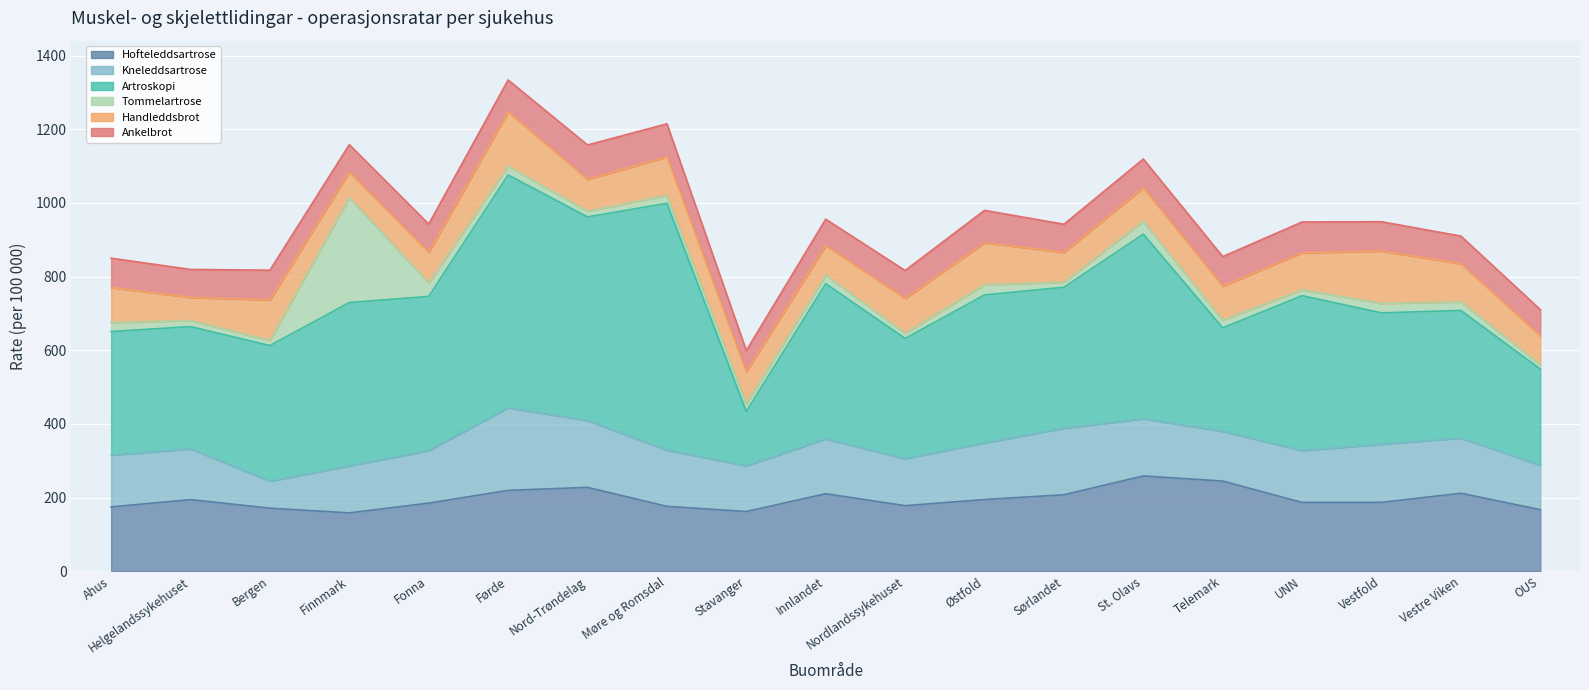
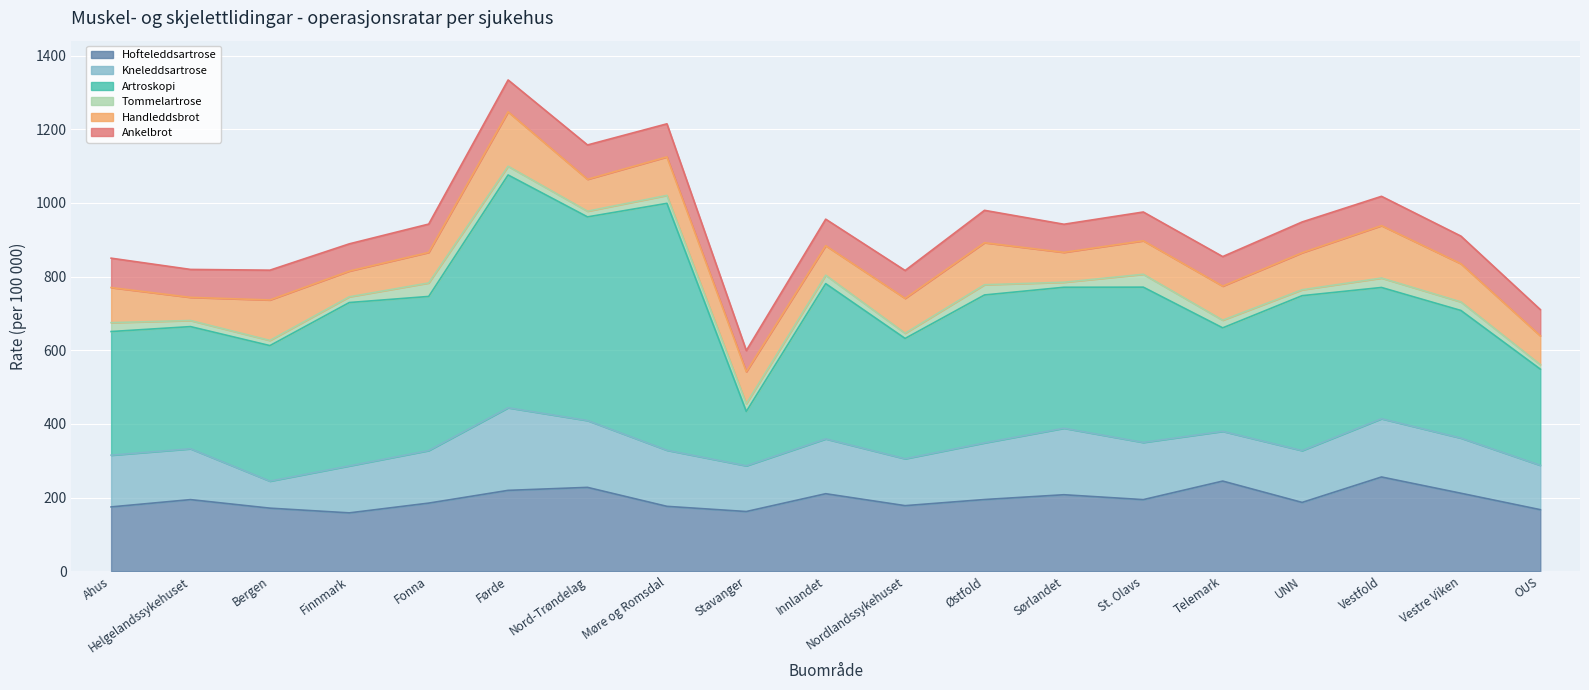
  {
    "Hofteleddsartrose": {
      "Ahus": 170,
      "Helgelandssykehuset": 190,
      "Bergen": 170,
      "Finnmark": 160,
      "Fonna": 180,
      "Førde": 220,
      "Nord-Trøndelag": 230,
      "Møre og Romsdal": 180,
      "Stavanger": 160,
      "Innlandet": 210,
      "Nordlandssykehuset": 180,
      "Østfold": 190,
      "Sørlandet": 210,
-     "St. Olavs": 260,
+     "St. Olavs": 190,
      "Telemark": 240,
      "UNN": 190,
-     "Vestfold": 190,
+     "Vestfold": 260,
      "Vestre Viken": 210,
      "OUS": 170
    },
    "Kneleddsartrose": {
      "Ahus": 140,
      "Helgelandssykehuset": 140,
      "Bergen": 70,
      "Finnmark": 130,
      "Fonna": 140,
      "Førde": 220,
      "Nord-Trøndelag": 180,
      "Møre og Romsdal": 150,
      "Stavanger": 120,
      "Innlandet": 150,
      "Nordlandssykehuset": 130,
      "Østfold": 150,
      "Sørlandet": 180,
      "St. Olavs": 160,
      "Telemark": 140,
      "UNN": 140,
      "Vestfold": 160,
      "Vestre Viken": 150,
      "OUS": 120
    },
    "Artroskopi": {
      "Ahus": 340,
      "Helgelandssykehuset": 330,
      "Bergen": 370,
      "Finnmark": 440,
      "Fonna": 420,
      "Førde": 630,
      "Nord-Trøndelag": 550,
      "Møre og Romsdal": 670,
      "Stavanger": 150,
      "Innlandet": 420,
      "Nordlandssykehuset": 330,
      "Østfold": 400,
      "Sørlandet": 380,
-     "St. Olavs": 500,
+     "St. Olavs": 420,
      "Telemark": 280,
      "UNN": 420,
      "Vestfold": 360,
      "Vestre Viken": 350,
      "OUS": 260
    },
    "Tommelartrose": {
      "Ahus": 20,
      "Helgelandssykehuset": 20,
      "Bergen": 10,
-     "Finnmark": 280,
+     "Finnmark": 20,
      "Fonna": 40,
      "Førde": 20,
      "Nord-Trøndelag": 20,
      "Møre og Romsdal": 20,
      "Stavanger": 20,
      "Innlandet": 20,
      "Nordlandssykehuset": 10,
      "Østfold": 30,
      "Sørlandet": 10,
      "St. Olavs": 30,
      "Telemark": 20,
      "UNN": 20,
      "Vestfold": 30,
      "Vestre Viken": 20,
      "OUS": 10
    }
  }
